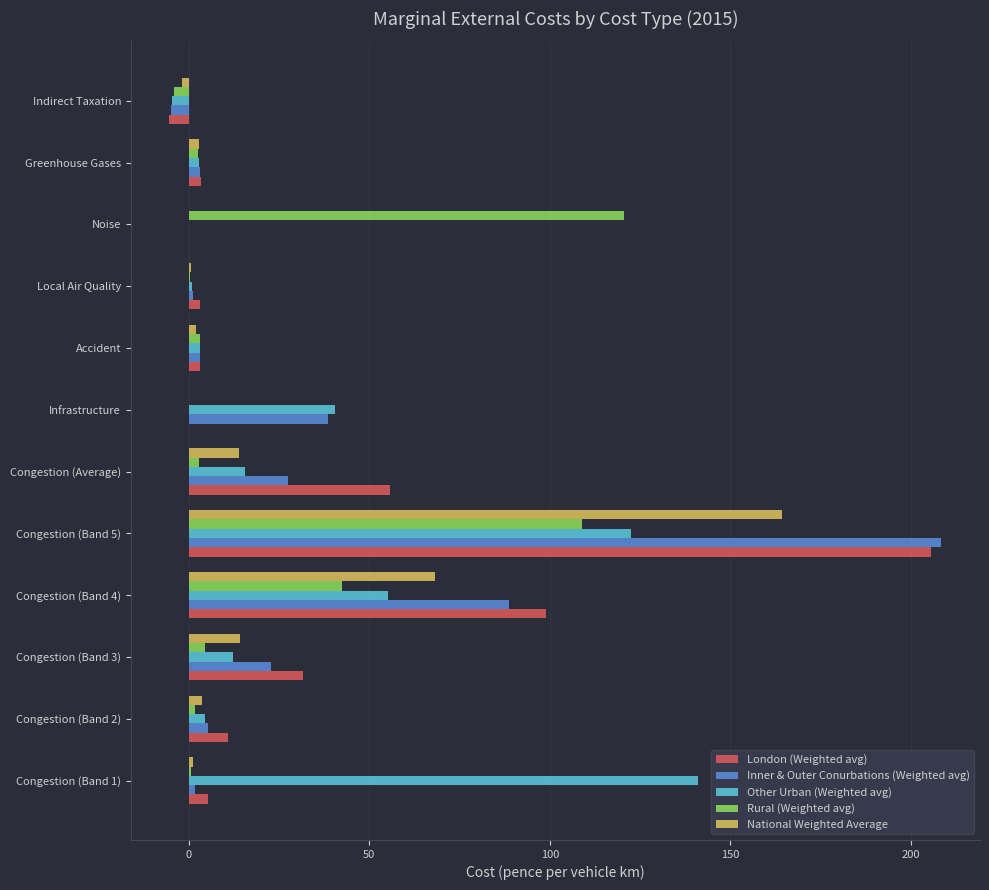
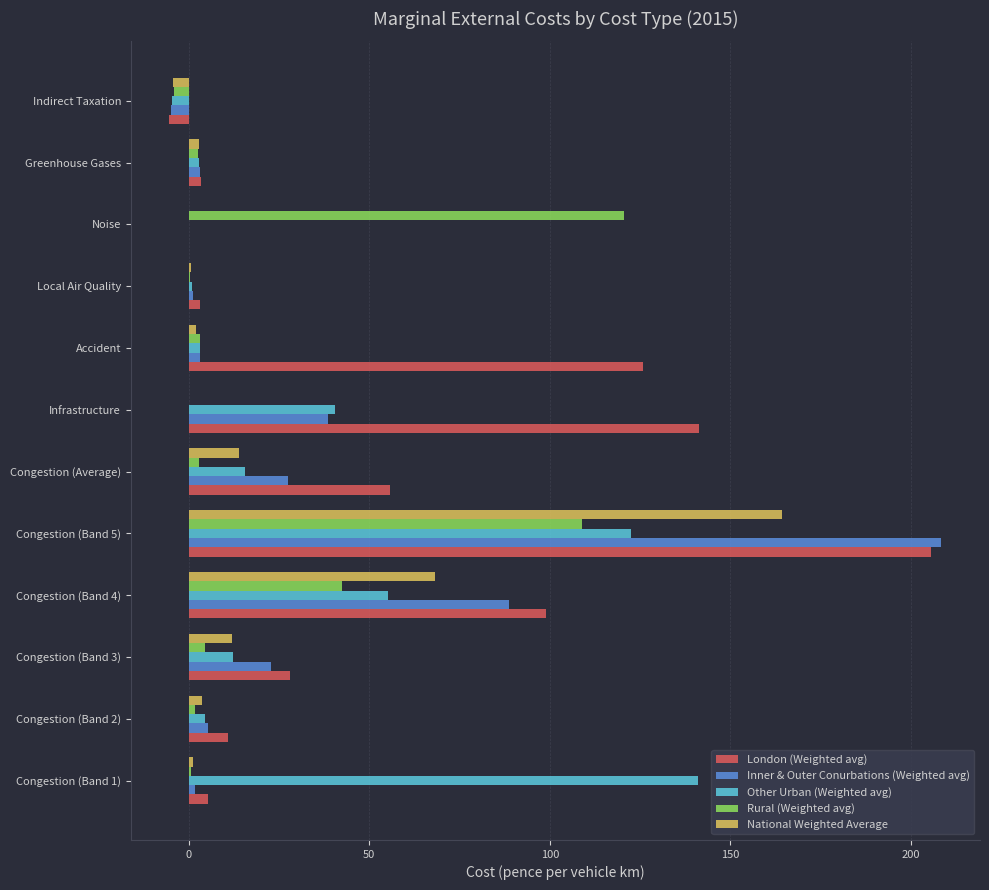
  {
    "London (Weighted avg)": {
      "Indirect Taxation": -5,
      "Greenhouse Gases": 3,
      "Local Air Quality": 3,
-     "Accident": 3,
-     "Infrastructure": 0,
+     "Accident": 126,
+     "Infrastructure": 141,
      "Congestion (Average)": 56,
      "Congestion (Band 5)": 205,
      "Congestion (Band 4)": 99,
-     "Congestion (Band 3)": 32,
+     "Congestion (Band 3)": 28,
      "Congestion (Band 2)": 11,
      "Congestion (Band 1)": 5
    },
    "Inner & Outer Conurbations (Weighted avg)": {
      "Indirect Taxation": -5,
      "Greenhouse Gases": 3,
      "Local Air Quality": 1,
      "Accident": 3,
      "Infrastructure": 38,
      "Congestion (Average)": 28,
      "Congestion (Band 5)": 208,
      "Congestion (Band 4)": 89,
      "Congestion (Band 3)": 23,
      "Congestion (Band 2)": 5,
      "Congestion (Band 1)": 2
    },
    "Other Urban (Weighted avg)": {
      "Indirect Taxation": -5,
      "Greenhouse Gases": 3,
      "Local Air Quality": 1,
      "Accident": 3,
      "Infrastructure": 40,
      "Congestion (Average)": 16,
      "Congestion (Band 5)": 123,
      "Congestion (Band 4)": 55,
      "Congestion (Band 3)": 12,
      "Congestion (Band 2)": 5,
      "Congestion (Band 1)": 141
    },
    "Rural (Weighted avg)": {
      "Indirect Taxation": -4,
      "Greenhouse Gases": 3,
      "Noise": 120,
      "Accident": 3,
      "Congestion (Average)": 3,
      "Congestion (Band 5)": 109,
      "Congestion (Band 4)": 43,
      "Congestion (Band 3)": 5,
      "Congestion (Band 2)": 2
    },
    "National Weighted Average": {
-     "Indirect Taxation": -2,
+     "Indirect Taxation": -4,
      "Greenhouse Gases": 3,
      "Local Air Quality": 1,
      "Accident": 2,
      "Congestion (Average)": 14,
      "Congestion (Band 5)": 164,
      "Congestion (Band 4)": 68,
-     "Congestion (Band 3)": 14,
+     "Congestion (Band 3)": 12,
      "Congestion (Band 2)": 4,
      "Congestion (Band 1)": 1
    }
  }
